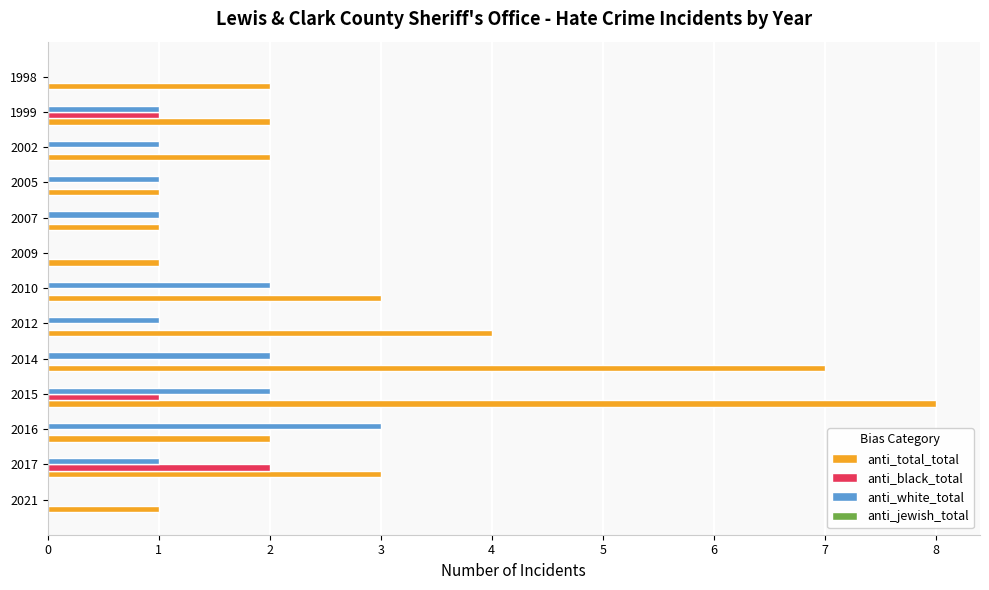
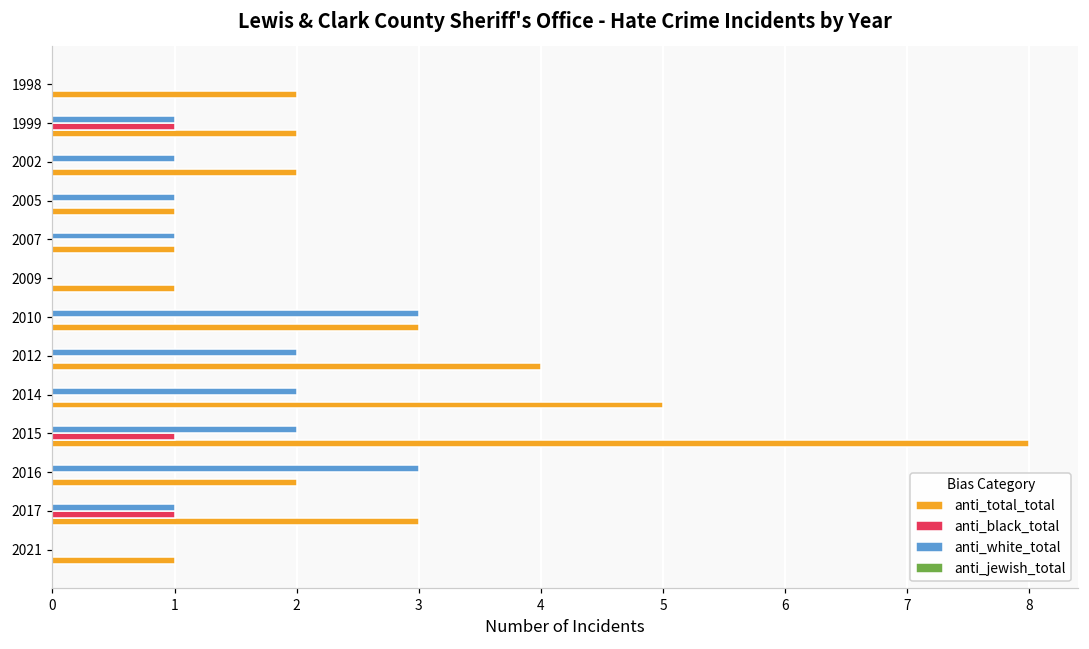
  {
    "anti_total_total": {
      "1998": 2,
      "1999": 2,
      "2002": 2,
      "2005": 1,
      "2007": 1,
      "2009": 1,
      "2010": 3,
      "2012": 4,
-     "2014": 7,
+     "2014": 5,
      "2015": 8,
      "2016": 2,
      "2017": 3,
      "2021": 1
    },
    "anti_black_total": {
      "1998": 0,
      "1999": 1,
      "2002": 0,
      "2005": 0,
      "2007": 0,
      "2009": 0,
      "2010": 0,
      "2012": 0,
      "2014": 0,
      "2015": 1,
      "2016": 0,
-     "2017": 2,
+     "2017": 1,
      "2021": 0
    },
    "anti_white_total": {
      "1998": 0,
      "1999": 1,
      "2002": 1,
      "2005": 1,
      "2007": 1,
      "2009": 0,
-     "2010": 2,
-     "2012": 1,
+     "2010": 3,
+     "2012": 2,
      "2014": 2,
      "2015": 2,
      "2016": 3,
      "2017": 1,
      "2021": 0
    },
    "anti_jewish_total": {
      "1998": 0,
      "1999": 0,
      "2002": 0,
      "2005": 0,
      "2007": 0,
      "2009": 0,
      "2010": 0,
      "2012": 0,
      "2014": 0,
      "2015": 0,
      "2016": 0,
      "2017": 0,
      "2021": 0
    }
  }
